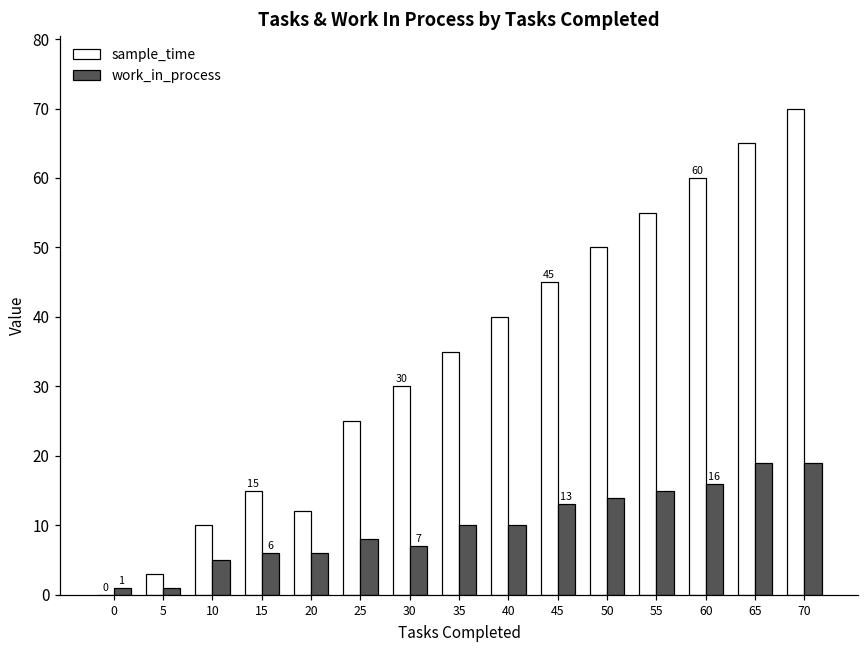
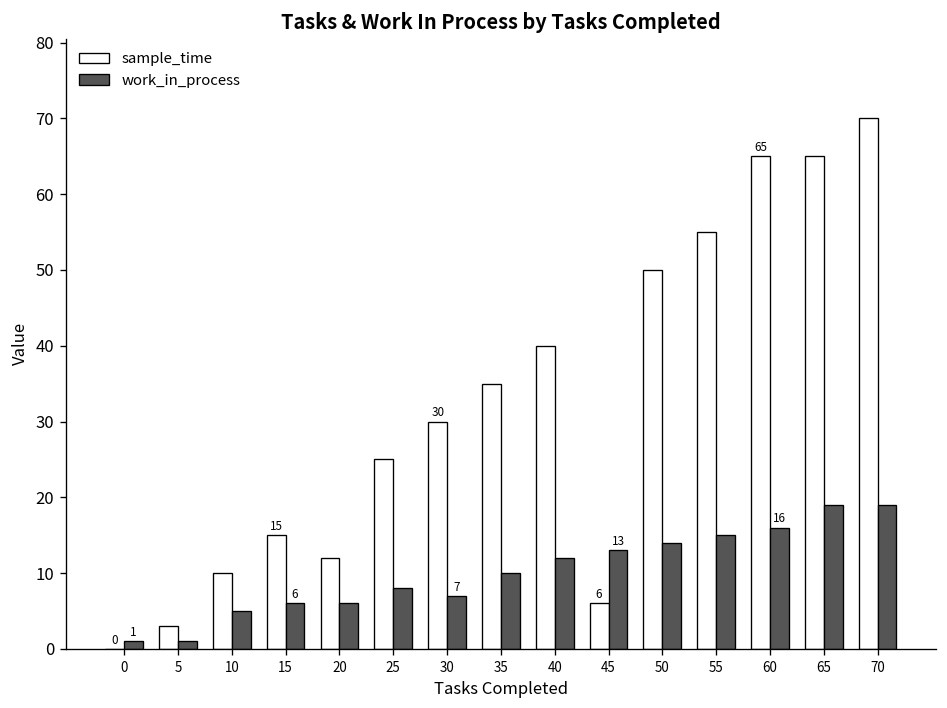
  {
    "sample_time": {
      "0": 0,
      "15": 15,
      "30": 30,
-     "45": 45,
-     "60": 60
+     "45": 6,
+     "60": 65
    },
    "work_in_process": {
      "5": 1,
      "10": 5,
      "20": 6,
      "25": 8,
      "35": 10,
-     "40": 10,
+     "40": 12,
      "50": 14,
      "55": 15,
      "65": 19,
      "70": 19
    }
  }
